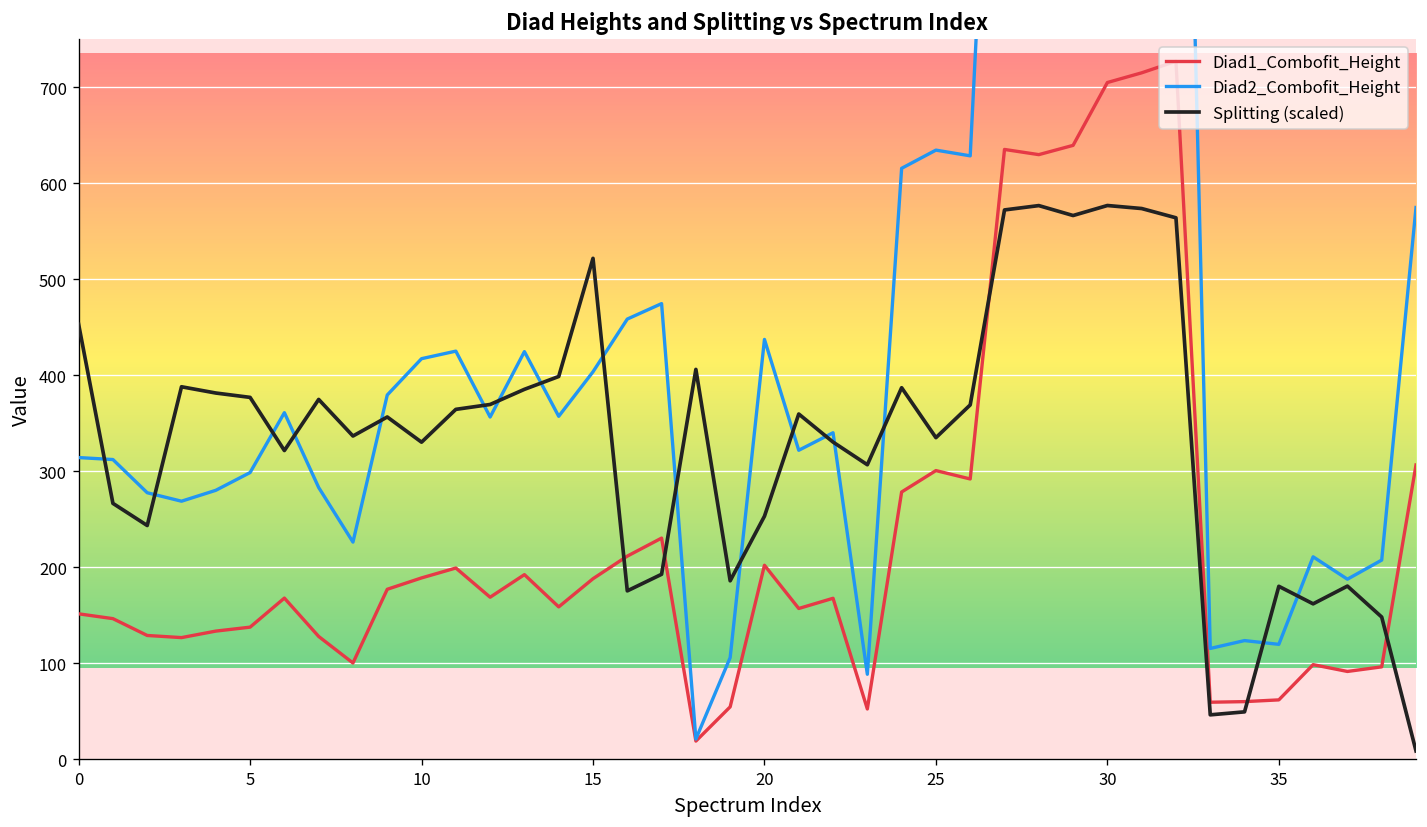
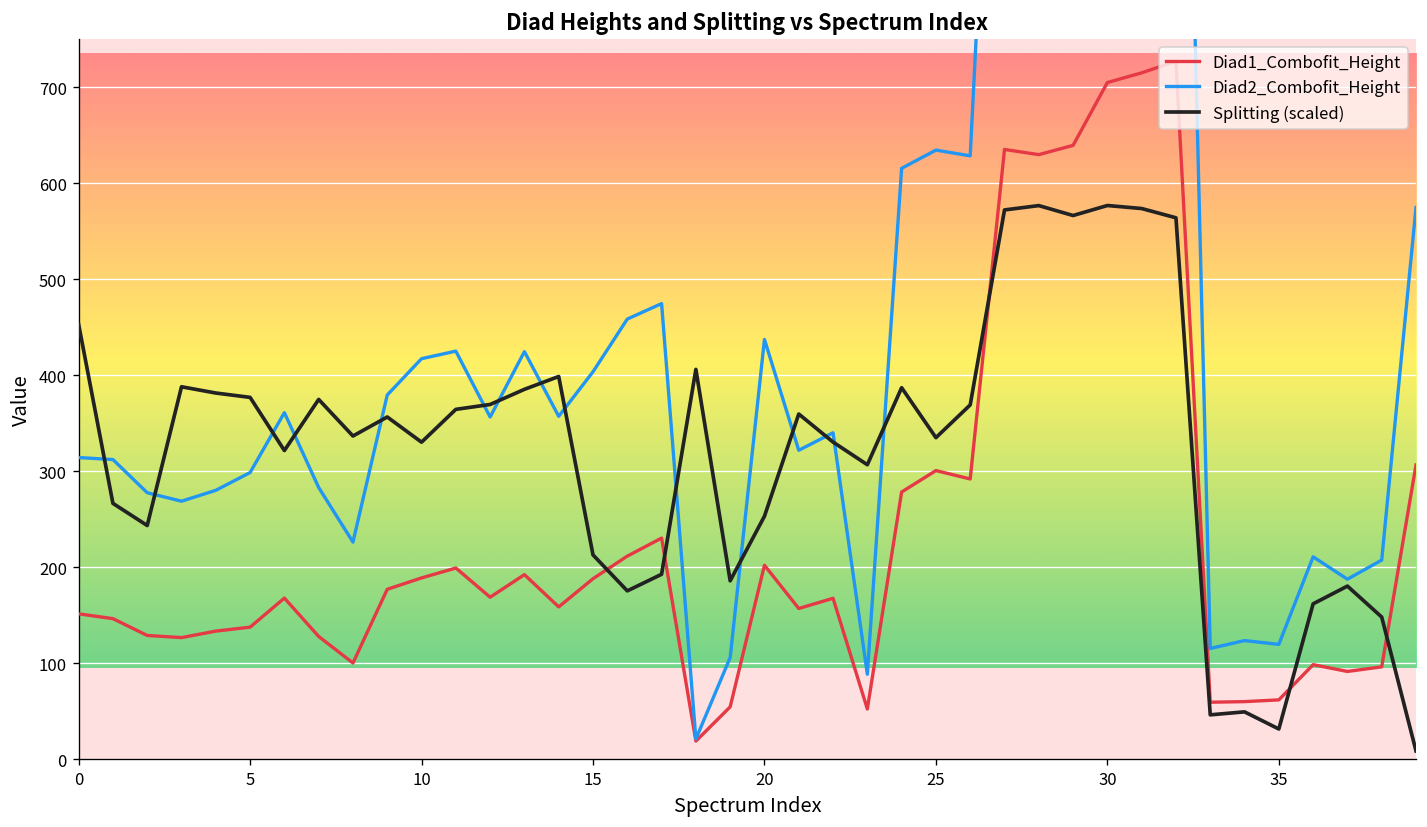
  {
    "Diad1_Combofit_Height": {
      "0": 150,
      "5": 140,
      "10": 190,
      "15": 190,
      "20": 200,
      "25": 300,
      "30": 700,
      "35": 60
    },
    "Diad2_Combofit_Height": {
      "0": 310,
      "5": 300,
      "10": 420,
      "15": 400,
      "20": 440,
      "25": 630,
      "35": 120
    },
    "Splitting (scaled)": {
      "0": 450,
      "5": 380,
      "10": 330,
-     "15": 520,
+     "15": 210,
      "20": 250,
      "25": 340,
      "30": 580,
-     "35": 180
+     "35": 30
    }
  }
